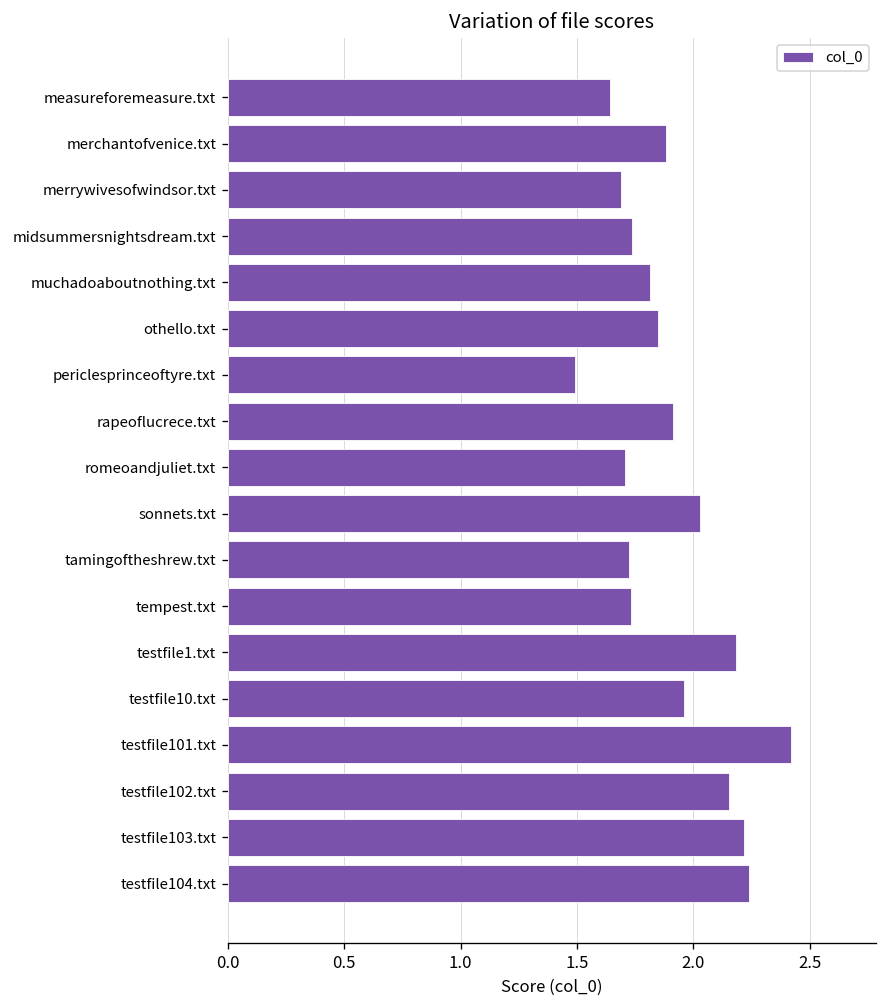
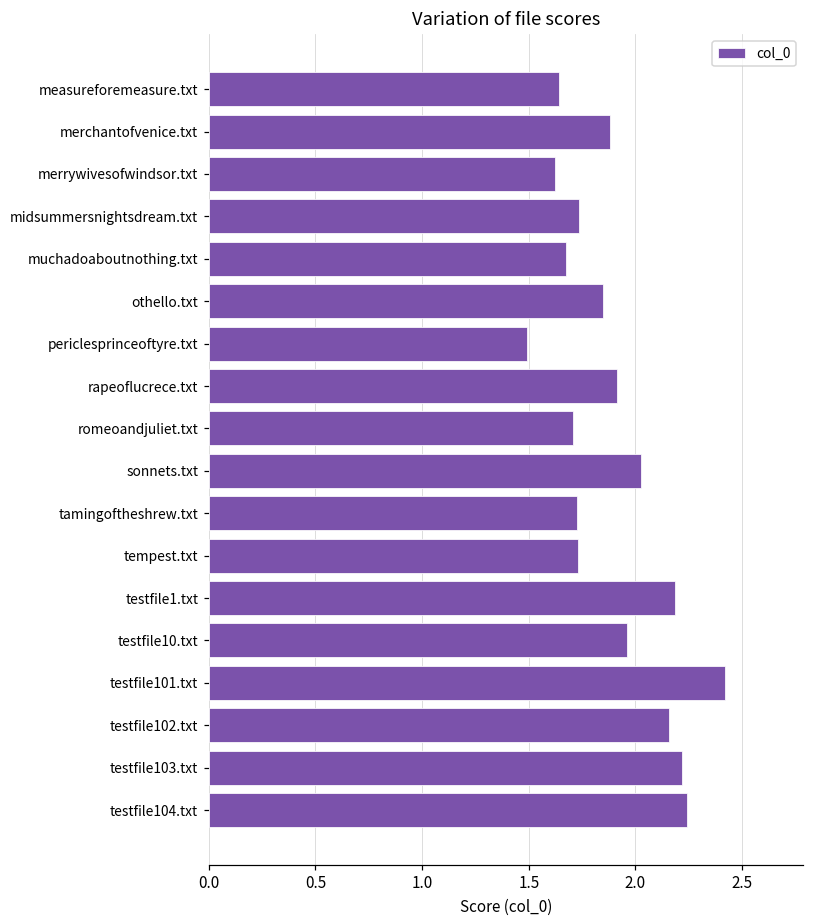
  {
    "measureforemeasure.txt": 1.64,
    "merchantofvenice.txt": 1.88,
-   "merrywivesofwindsor.txt": 1.69,
+   "merrywivesofwindsor.txt": 1.62,
    "midsummersnightsdream.txt": 1.74,
-   "muchadoaboutnothing.txt": 1.81,
+   "muchadoaboutnothing.txt": 1.67,
    "othello.txt": 1.85,
    "periclesprinceoftyre.txt": 1.49,
    "rapeoflucrece.txt": 1.91,
    "romeoandjuliet.txt": 1.71,
    "sonnets.txt": 2.03,
    "tamingoftheshrew.txt": 1.72,
    "tempest.txt": 1.73,
    "testfile1.txt": 2.18,
    "testfile10.txt": 1.96,
    "testfile101.txt": 2.42,
    "testfile102.txt": 2.16,
    "testfile103.txt": 2.22,
    "testfile104.txt": 2.24
  }
